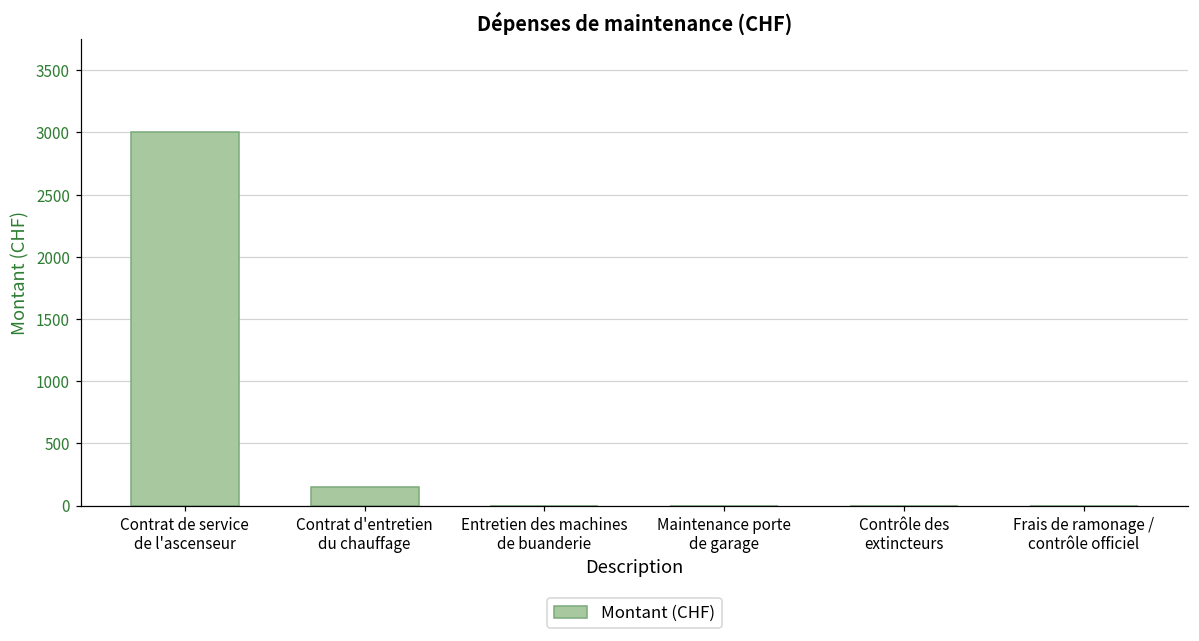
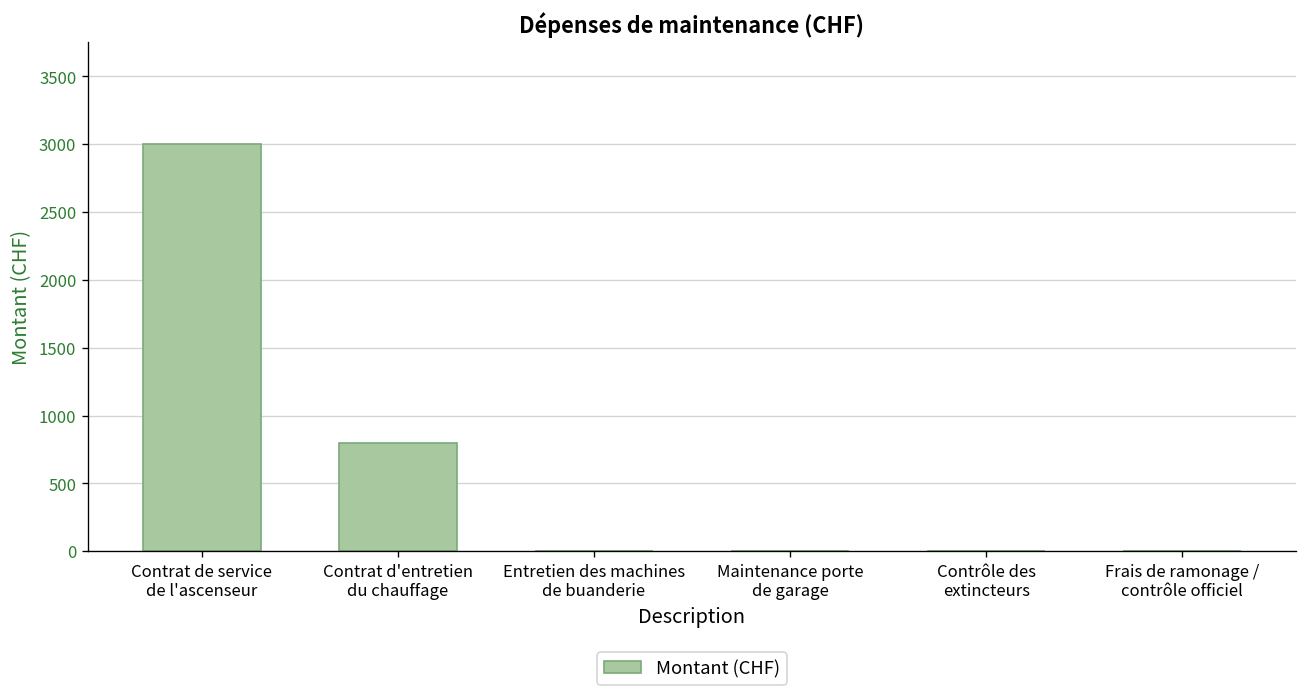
  {
    "Contrat de service de l'ascenseur": 3000,
-   "Contrat d'entretien du chauffage": 150,
+   "Contrat d'entretien du chauffage": 800,
    "Entretien des machines de buanderie": 0,
    "Maintenance porte de garage": 0,
    "Contrôle des extincteurs": 0,
    "Frais de ramonage / contrôle officiel": 0
  }
